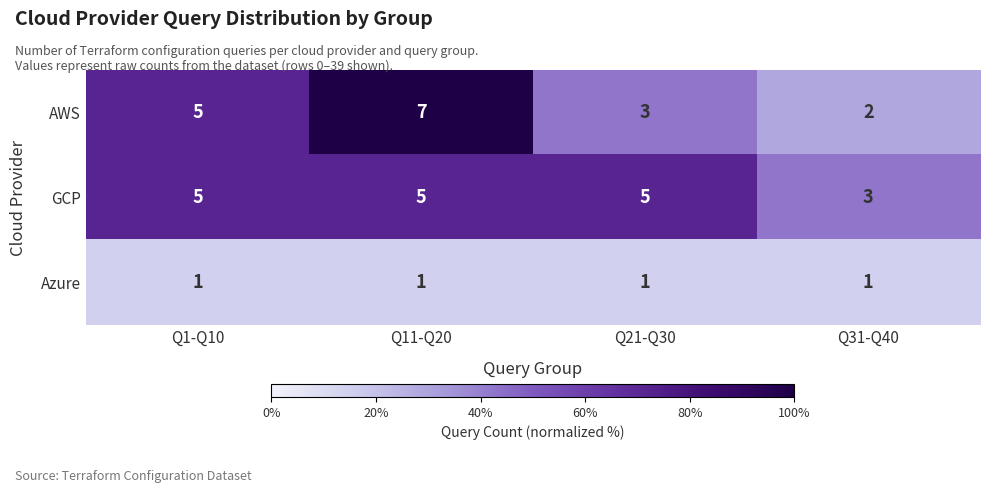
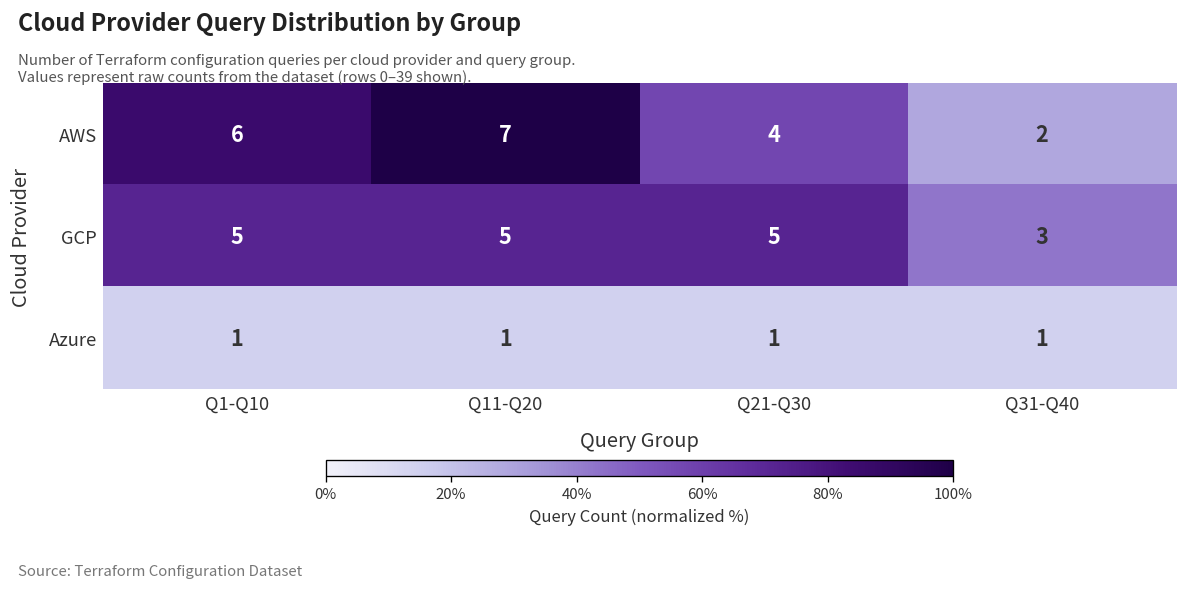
  {
    "AWS": {
-     "Q1-Q10": 5,
+     "Q1-Q10": 6,
      "Q11-Q20": 7,
-     "Q21-Q30": 3,
+     "Q21-Q30": 4,
      "Q31-Q40": 2
    },
    "GCP": {
      "Q1-Q10": 5,
      "Q11-Q20": 5,
      "Q21-Q30": 5,
      "Q31-Q40": 3
    },
    "Azure": {
      "Q1-Q10": 1,
      "Q11-Q20": 1,
      "Q21-Q30": 1,
      "Q31-Q40": 1
    }
  }
